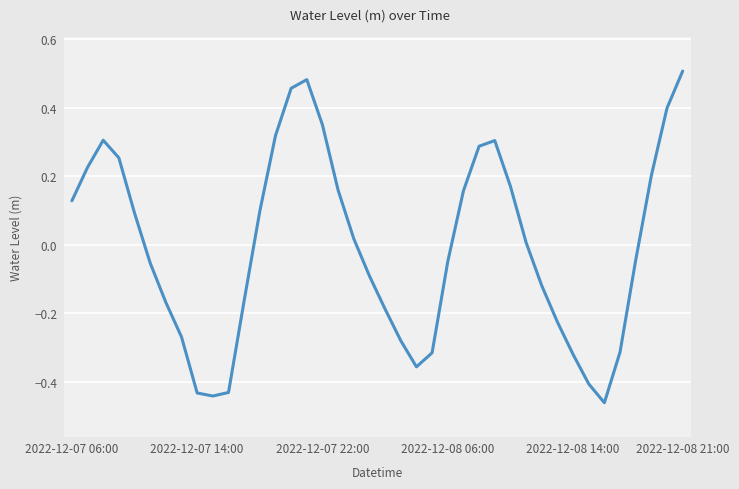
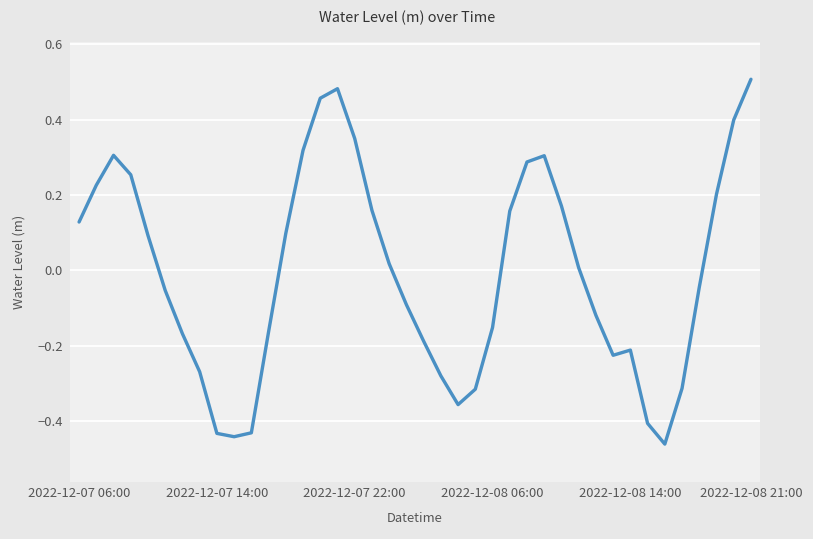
  {
    "2022-12-07 06:00": 0.13,
    "2022-12-07 14:00": -0.43,
    "2022-12-07 22:00": 0.35,
-   "2022-12-08 06:00": -0.05,
-   "2022-12-08 14:00": -0.32,
+   "2022-12-08 06:00": -0.15,
+   "2022-12-08 14:00": -0.21,
    "2022-12-08 21:00": 0.51
  }
